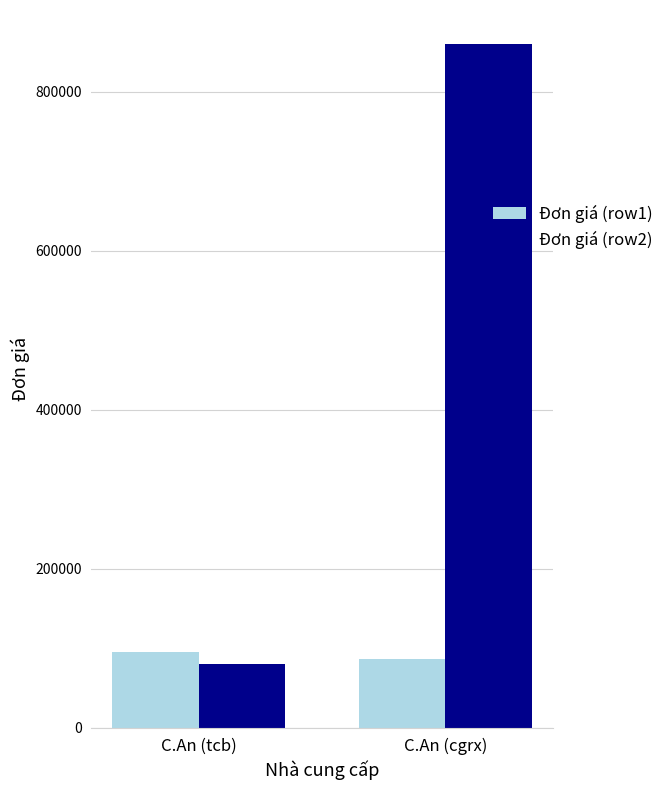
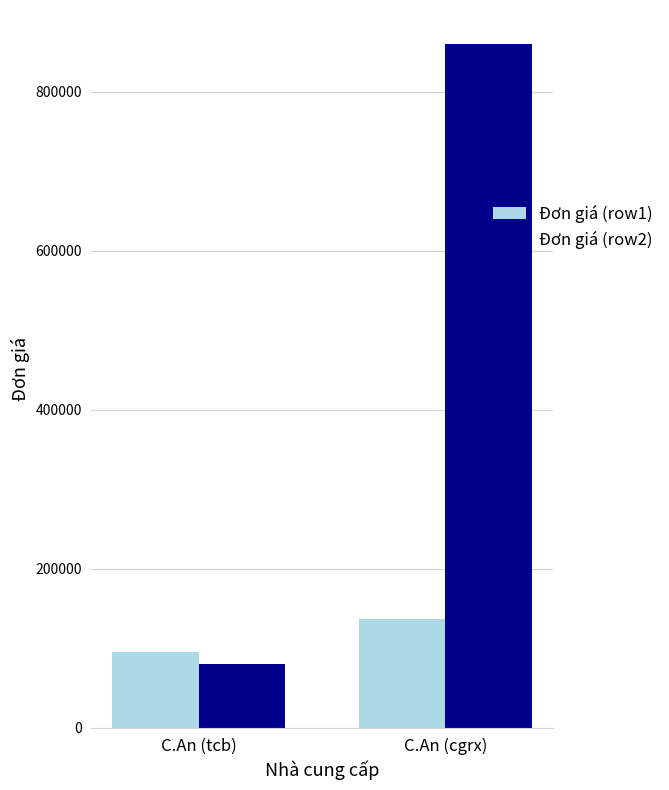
  {
    "Đơn giá (row1)": {
      "C.An (tcb)": 100000,
-     "C.An (cgrx)": 90000
+     "C.An (cgrx)": 140000
    },
    "Đơn giá (row2)": {
      "C.An (tcb)": 80000,
      "C.An (cgrx)": 860000
    }
  }
